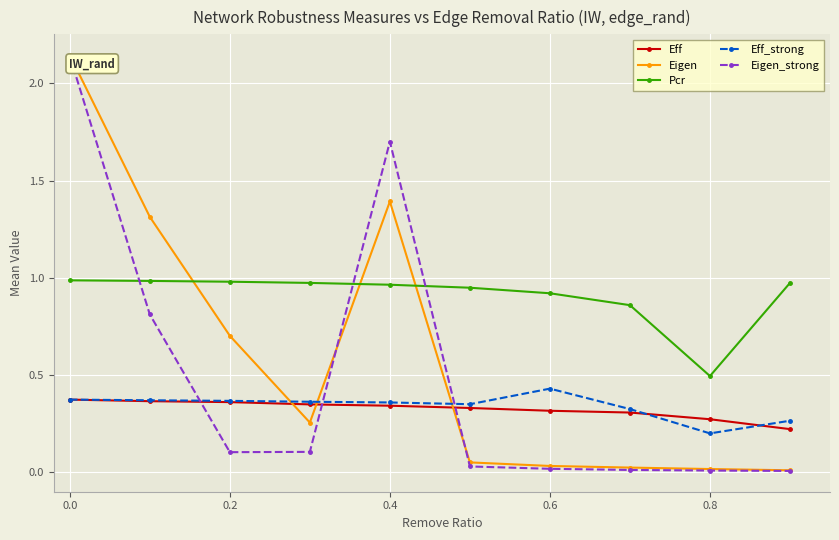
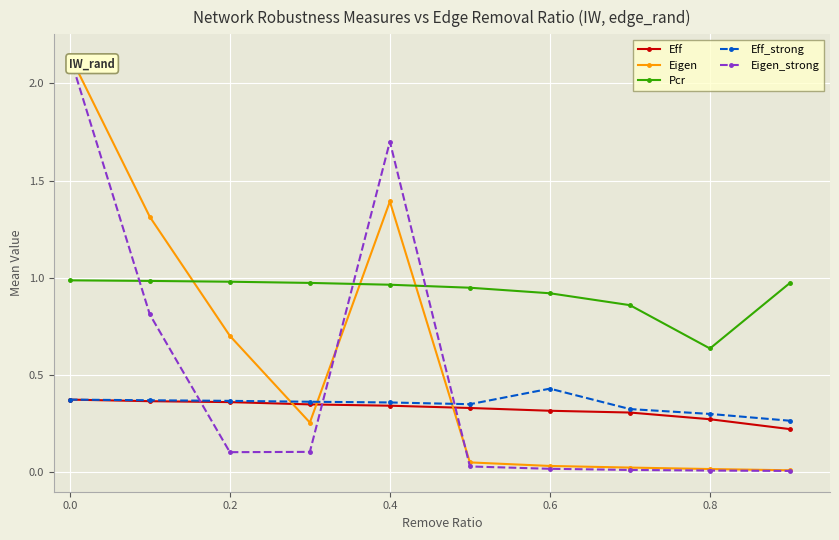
  {
    "Eff": {
      "0.4": 0.34,
      "0.6": 0.32,
      "0.8": 0.27
    },
    "Eigen": {
      "0.2": 0.70,
      "0.4": 1.39,
      "0.6": 0.03
    },
    "Pcr": {
      "0.0": 0.99,
      "0.2": 0.98,
      "0.4": 0.96,
      "0.6": 0.92,
-     "0.8": 0.49
+     "0.8": 0.64
    },
    "Eff_strong": {
      "0.4": 0.36,
      "0.6": 0.43,
-     "0.8": 0.2
+     "0.8": 0.3
    },
    "Eigen_strong": {
      "0.2": 0.10,
      "0.4": 1.70,
      "0.6": 0.02
    }
  }
